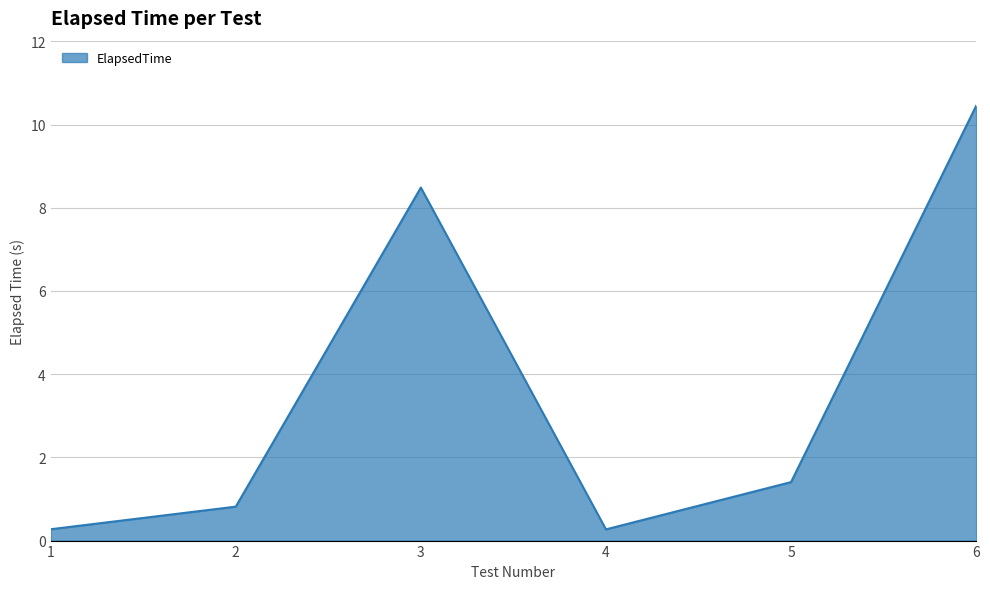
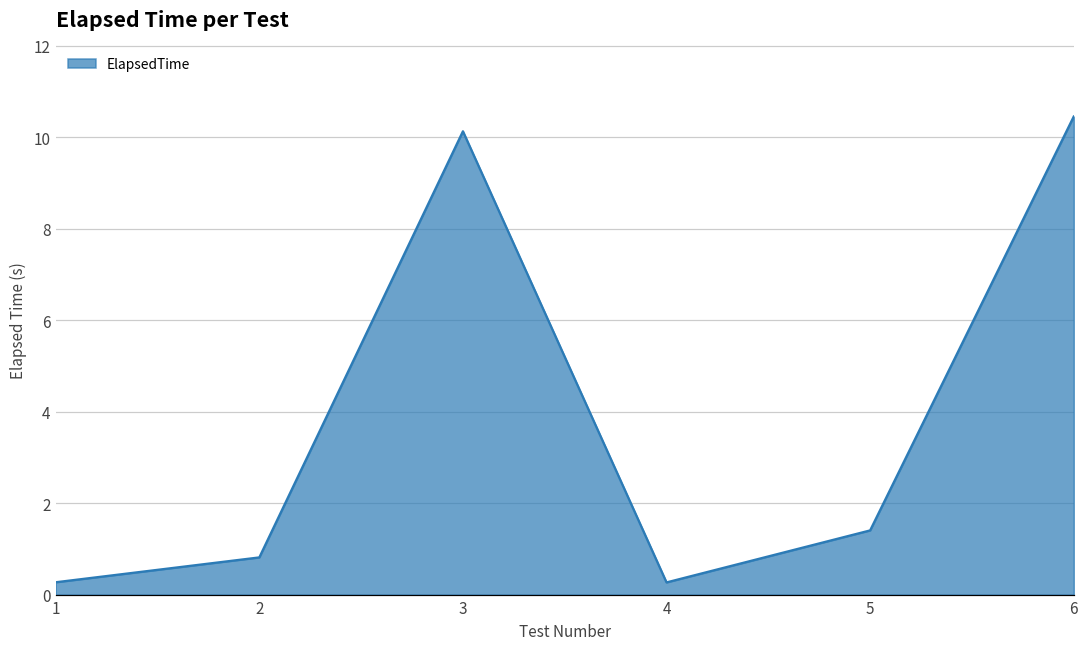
  {
    "1": 0.3,
    "2": 0.8,
-   "3": 8.5,
+   "3": 10.1,
    "4": 0.3,
    "5": 1.4,
    "6": 10.4
  }
